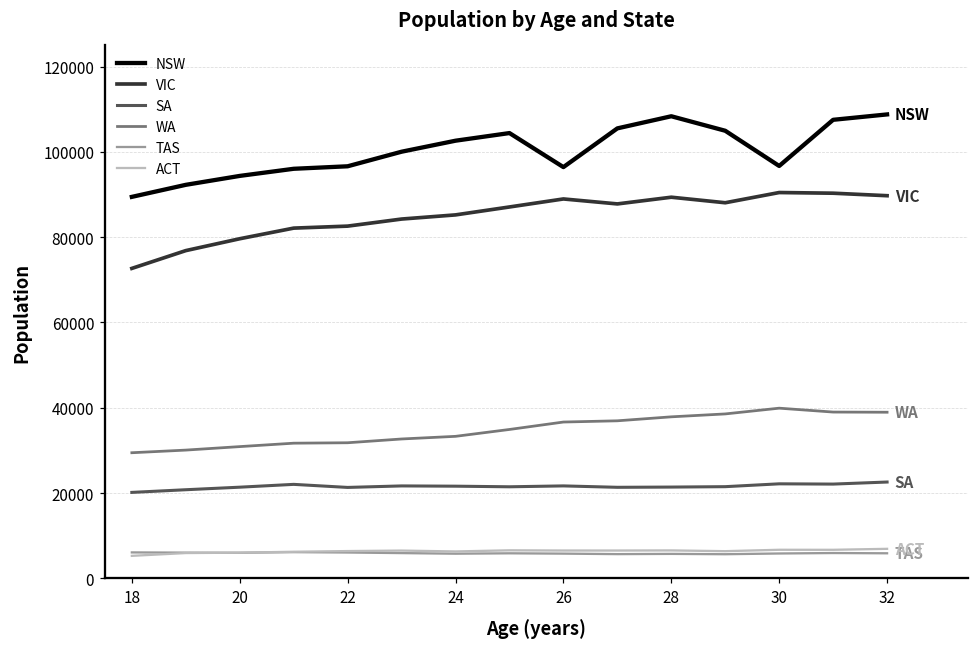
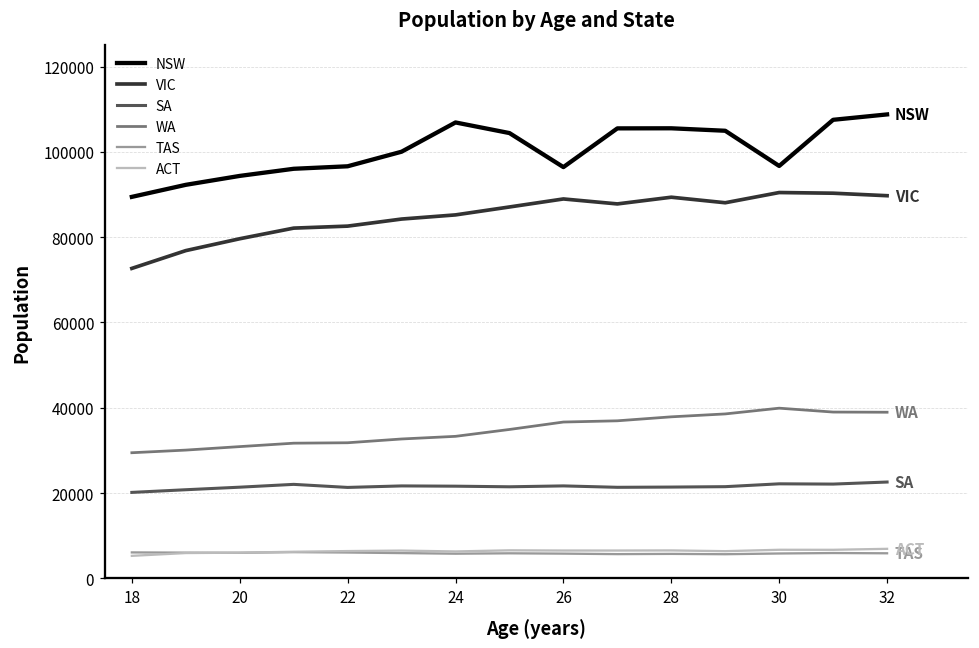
  {
    "NSW": {
      "18": 89000,
      "20": 94000,
      "22": 97000,
-     "24": 103000,
+     "24": 107000,
      "26": 96000,
-     "28": 108000,
+     "28": 106000,
      "30": 97000,
      "32": 109000
    }
  }
